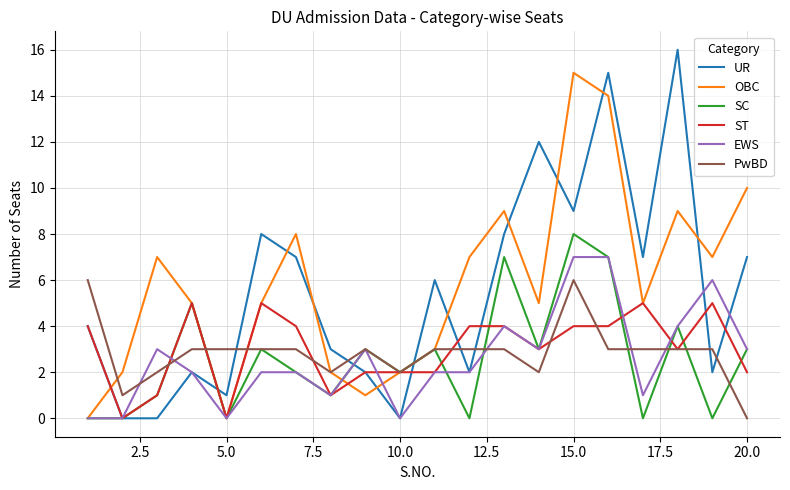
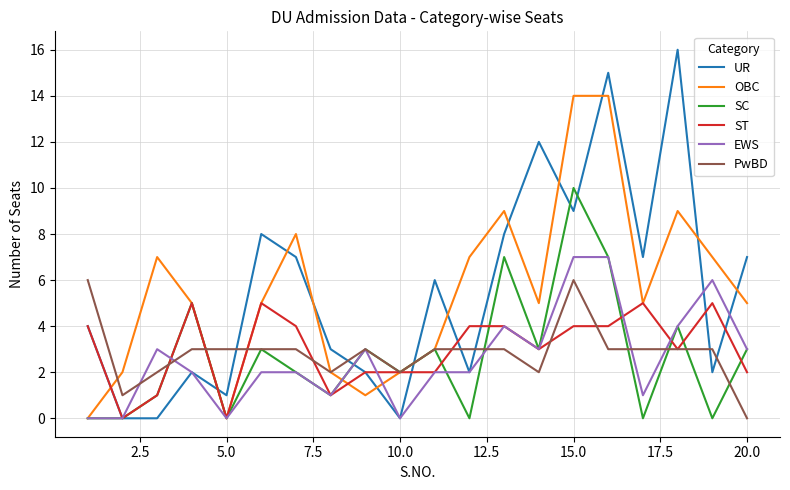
  {
    "UR": {
      "5.0": 1,
      "15.0": 9,
      "20.0": 7
    },
    "OBC": {
-     "15.0": 15,
-     "20.0": 10
+     "15.0": 14,
+     "20.0": 5
    },
    "SC": {
-     "15.0": 8
+     "15.0": 10
    },
    "ST": {
      "15.0": 4,
      "20.0": 2
    },
    "EWS": {
      "15.0": 7
    },
    "PwBD": {
      "5.0": 3,
      "15.0": 6,
      "20.0": 0
    }
  }
